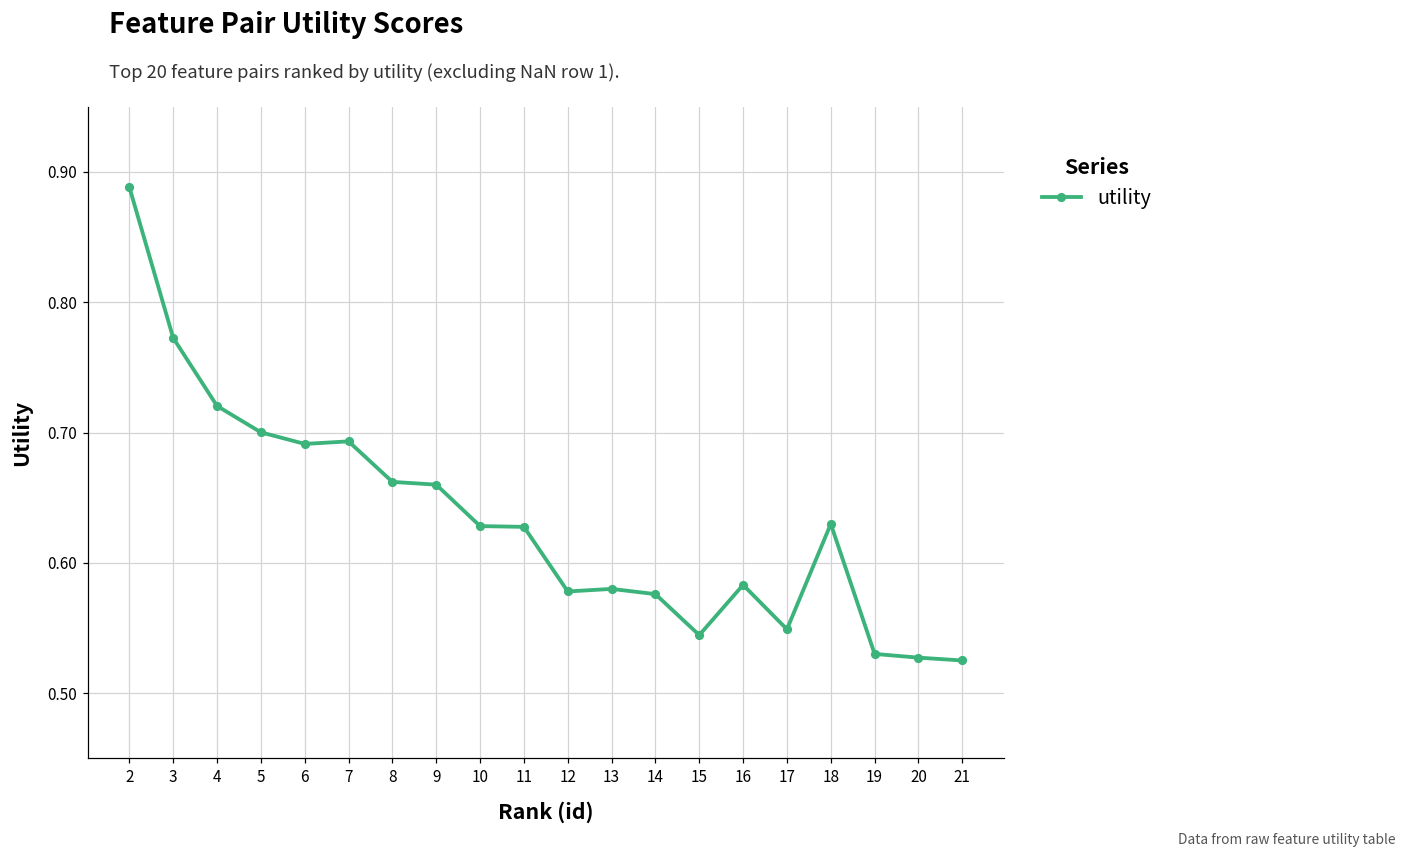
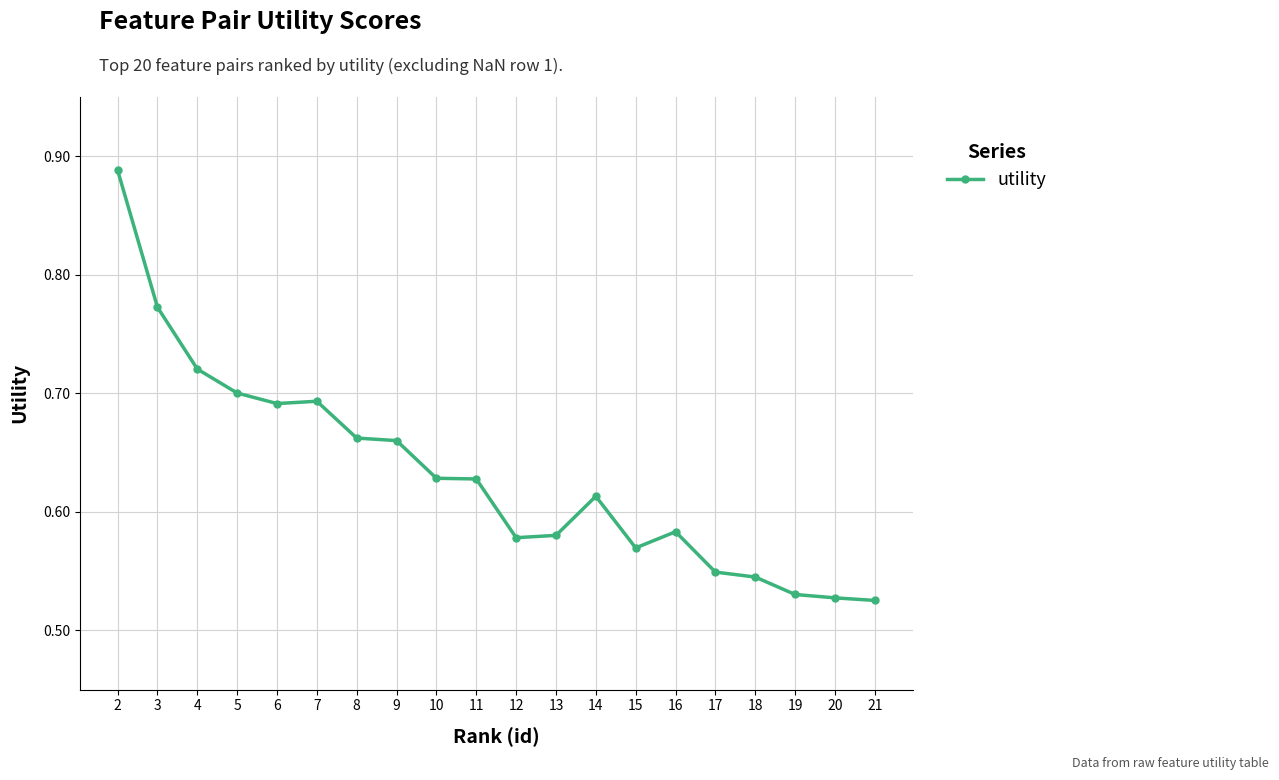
  {
    "2": 0.888,
    "3": 0.773,
    "4": 0.720,
    "5": 0.700,
    "6": 0.691,
    "7": 0.693,
    "8": 0.662,
    "9": 0.660,
    "10": 0.628,
    "11": 0.628,
    "12": 0.578,
    "13": 0.580,
-   "14": 0.576,
-   "15": 0.545,
+   "14": 0.613,
+   "15": 0.570,
    "16": 0.583,
    "17": 0.549,
-   "18": 0.630,
+   "18": 0.545,
    "19": 0.530,
    "20": 0.527,
    "21": 0.525
  }
